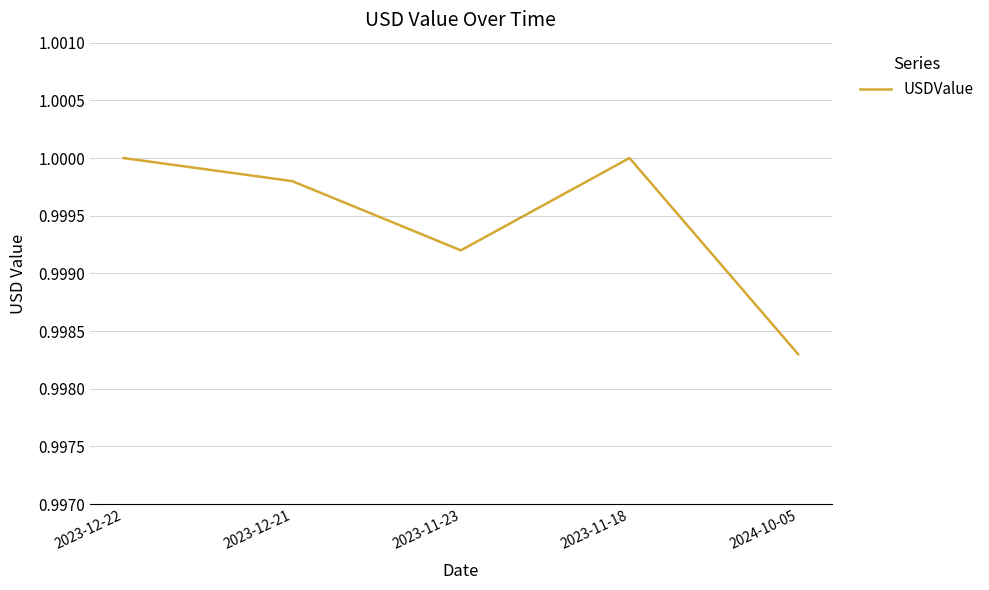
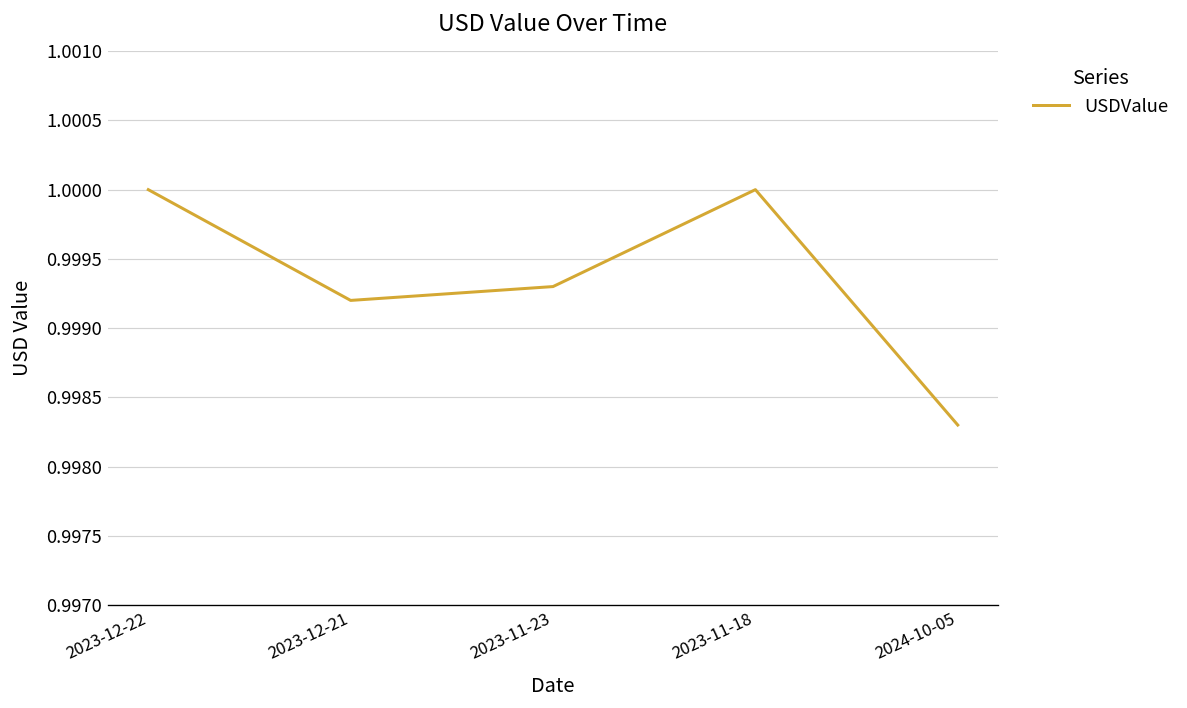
  {
    "2023-12-22": 1.0000,
-   "2023-12-21": 0.9998,
-   "2023-11-23": 0.9992,
+   "2023-12-21": 0.9992,
+   "2023-11-23": 0.9993,
    "2023-11-18": 1.0000,
    "2024-10-05": 0.9983
  }
